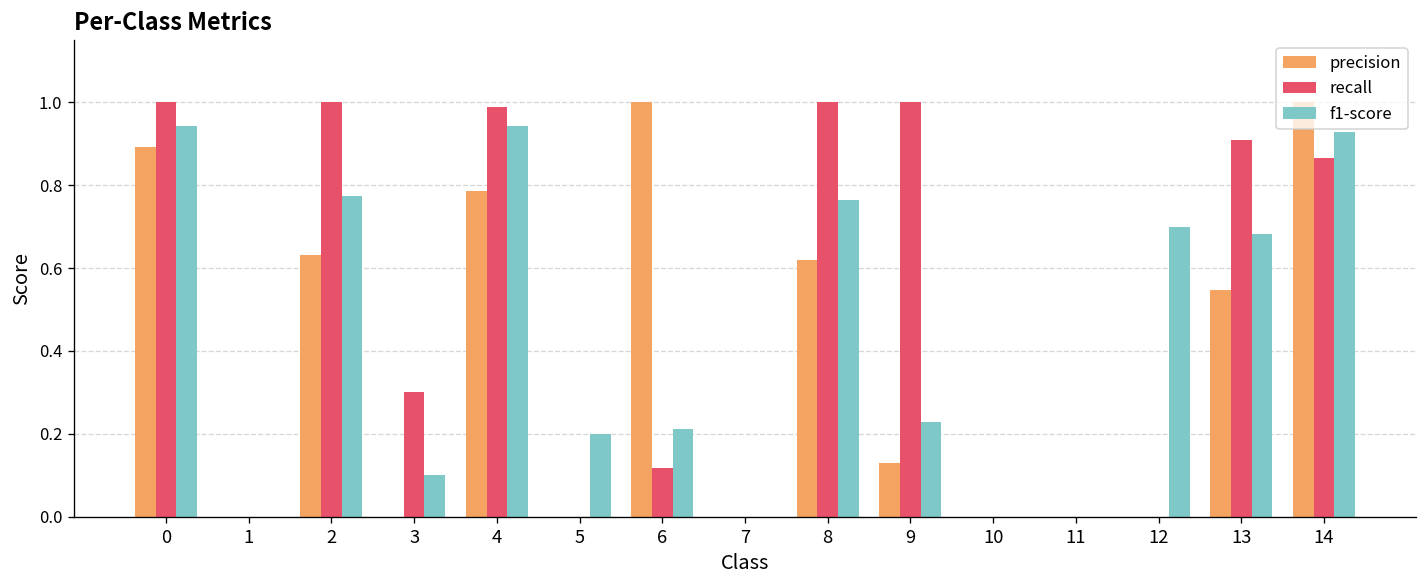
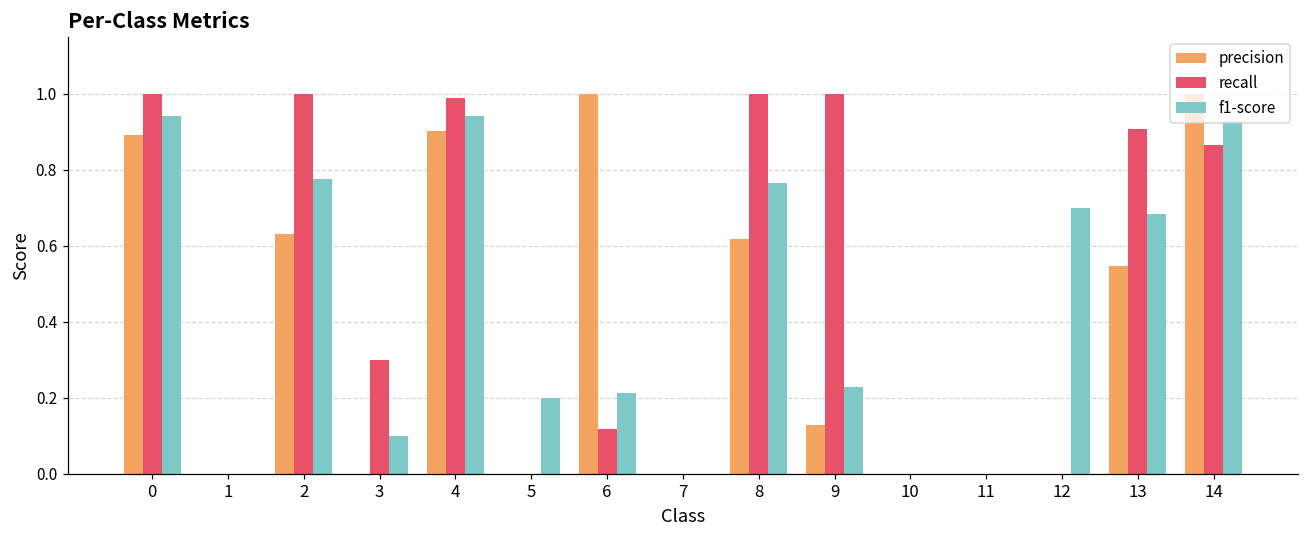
  {
    "precision": {
      "0": 0.89,
      "1": 0.00,
      "2": 0.63,
      "3": 0.00,
-     "4": 0.79,
+     "4": 0.90,
      "5": 0.00,
      "6": 1.00,
      "7": 0.00,
      "8": 0.62,
      "9": 0.13,
      "10": 0.00,
      "11": 0.00,
      "12": 0.00,
      "13": 0.55
    },
    "recall": {
      "0": 1.00,
      "1": 0.00,
      "2": 1.00,
      "3": 0.30,
      "4": 0.99,
      "5": 0.00,
      "6": 0.12,
      "7": 0.00,
      "8": 1.00,
      "9": 1.00,
      "10": 0.00,
      "11": 0.00,
      "12": 0.00,
      "13": 0.91,
      "14": 0.86
    },
    "f1-score": {
      "0": 0.94,
      "1": 0.00,
      "2": 0.77,
      "3": 0.10,
      "4": 0.94,
      "5": 0.20,
      "6": 0.21,
      "7": 0.00,
      "8": 0.76,
      "9": 0.23,
      "10": 0.00,
      "11": 0.00,
      "12": 0.70,
      "13": 0.68,
      "14": 0.93
    }
  }
